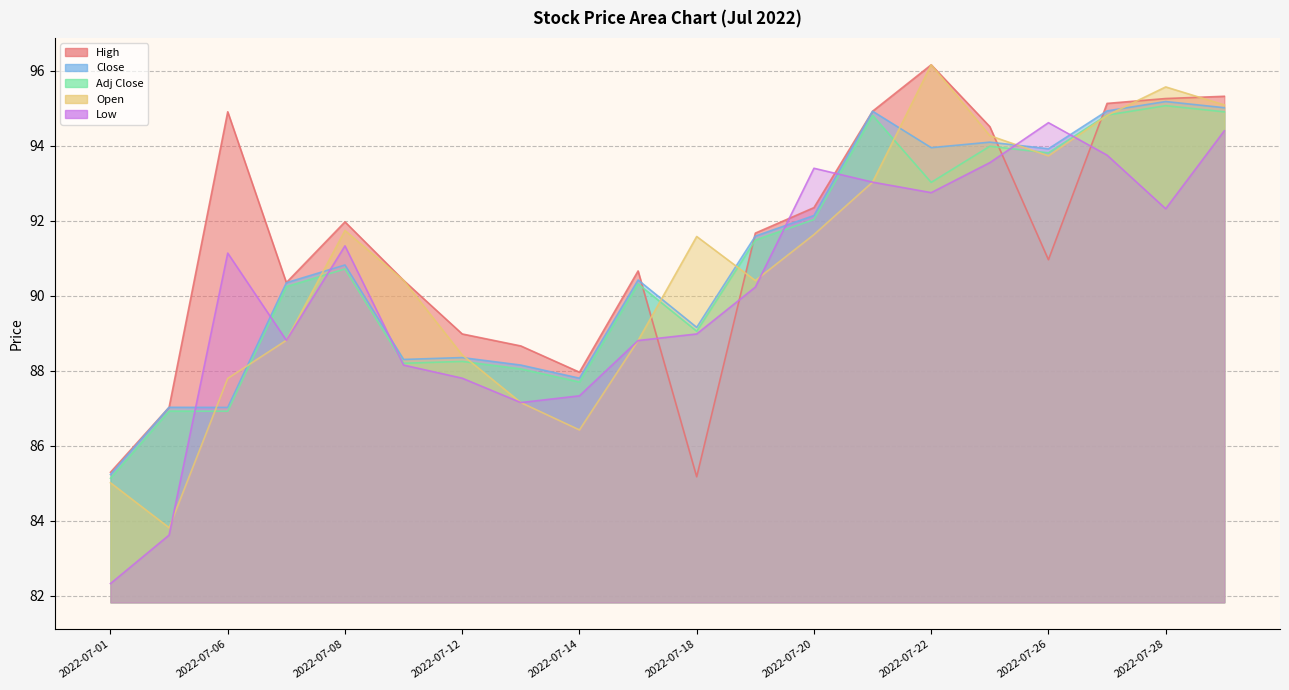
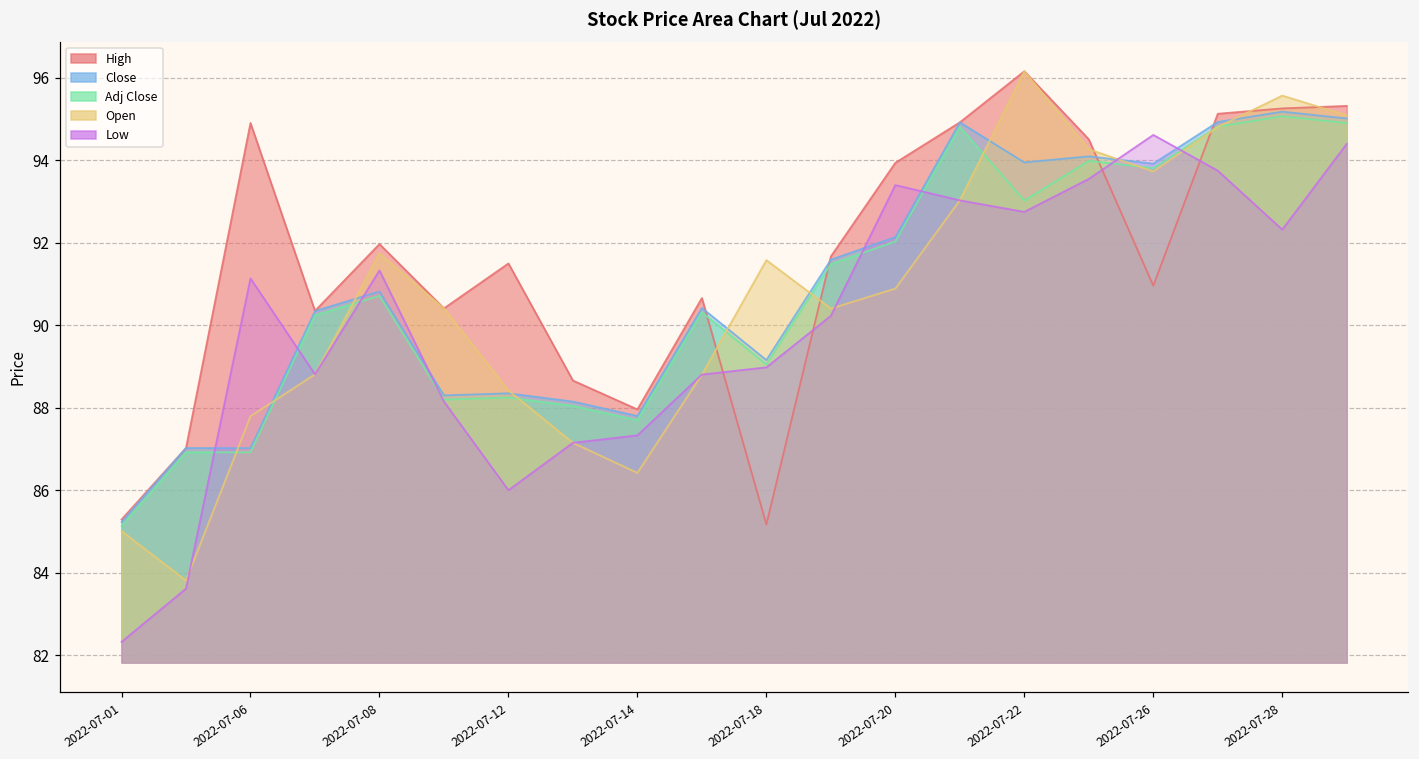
  {
    "High": {
      "2022-07-06": 94.9,
      "2022-07-08": 92.0,
-     "2022-07-12": 89.0,
+     "2022-07-12": 91.5,
      "2022-07-14": 88.0,
      "2022-07-18": 85.2,
-     "2022-07-20": 92.4,
+     "2022-07-20": 93.9,
      "2022-07-26": 91.0,
      "2022-07-28": 95.3
    },
    "Close": {
      "2022-07-06": 87.0,
      "2022-07-08": 90.8,
      "2022-07-12": 88.4,
      "2022-07-14": 87.8,
      "2022-07-18": 89.2,
      "2022-07-20": 92.1,
      "2022-07-22": 94.0,
      "2022-07-26": 93.9,
      "2022-07-28": 95.2
    },
    "Adj Close": {
      "2022-07-01": 85.1,
      "2022-07-06": 86.9,
      "2022-07-08": 90.7,
      "2022-07-12": 88.2,
      "2022-07-14": 87.7,
      "2022-07-18": 89.1,
      "2022-07-20": 92.0,
      "2022-07-22": 93.0,
      "2022-07-26": 93.8,
      "2022-07-28": 95.1
    },
    "Open": {
      "2022-07-01": 85.0,
      "2022-07-06": 87.8,
      "2022-07-08": 91.7,
      "2022-07-12": 88.4,
      "2022-07-14": 86.4,
      "2022-07-18": 91.6,
-     "2022-07-20": 91.6,
+     "2022-07-20": 90.9,
      "2022-07-26": 93.7,
      "2022-07-28": 95.6
    },
    "Low": {
      "2022-07-01": 82.3,
      "2022-07-06": 91.1,
      "2022-07-08": 91.3,
-     "2022-07-12": 87.8,
+     "2022-07-12": 86.0,
      "2022-07-14": 87.3,
      "2022-07-18": 89.0,
      "2022-07-20": 93.4,
      "2022-07-22": 92.8,
      "2022-07-26": 94.6,
      "2022-07-28": 92.3
    }
  }
